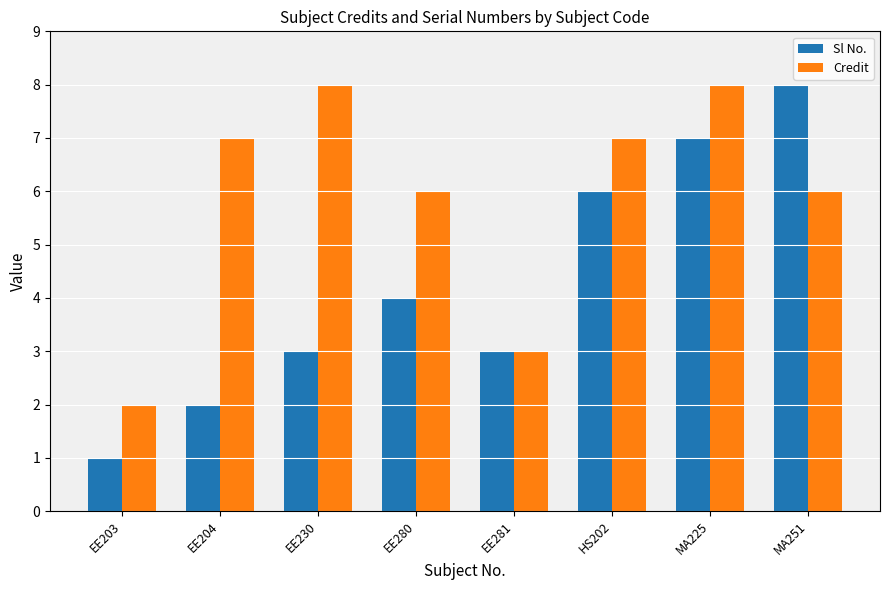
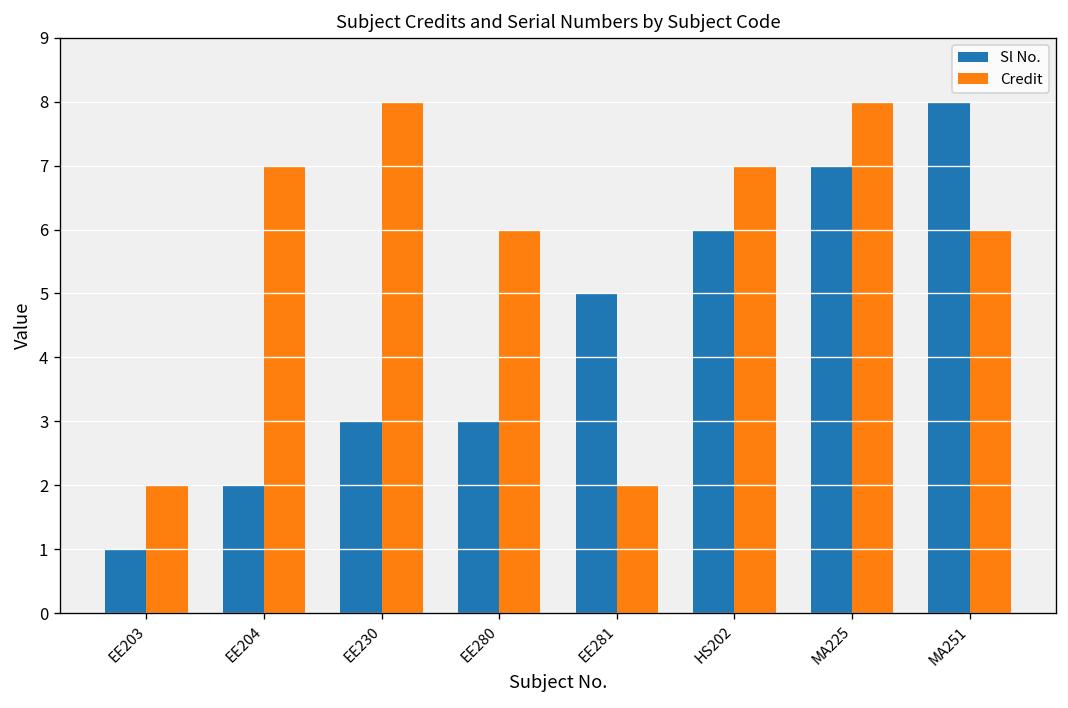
  {
    "Sl No.": {
      "EE203": 1,
      "EE204": 2,
      "EE230": 3,
-     "EE280": 4,
-     "EE281": 3,
+     "EE280": 3,
+     "EE281": 5,
      "HS202": 6,
      "MA225": 7,
      "MA251": 8
    },
    "Credit": {
      "EE203": 2,
      "EE204": 7,
      "EE230": 8,
      "EE280": 6,
-     "EE281": 3,
+     "EE281": 2,
      "HS202": 7,
      "MA225": 8,
      "MA251": 6
    }
  }
